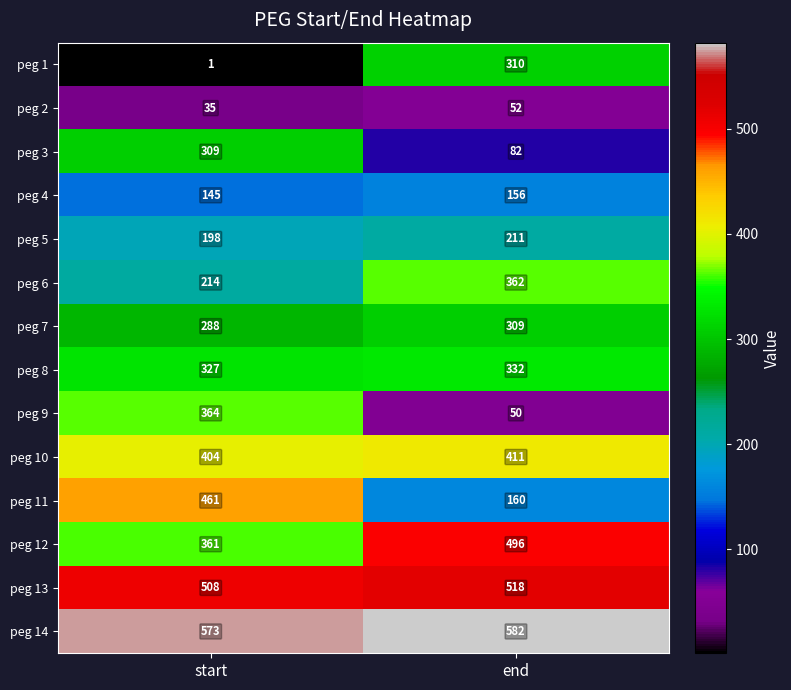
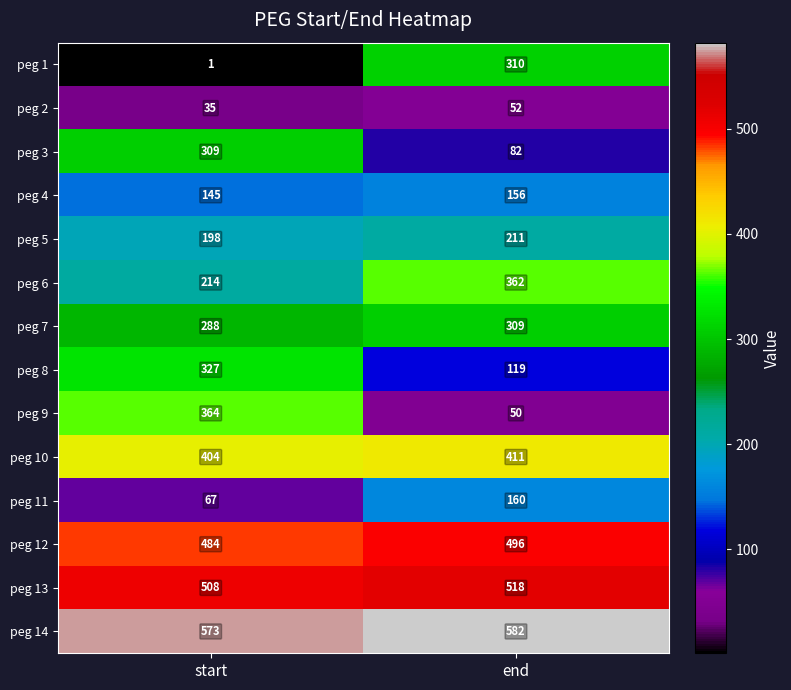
  {
    "peg 8": {
-     "end": 332
+     "end": 119
    },
    "peg 11": {
-     "start": 461
+     "start": 67
    },
    "peg 12": {
-     "start": 361
+     "start": 484
    }
  }
